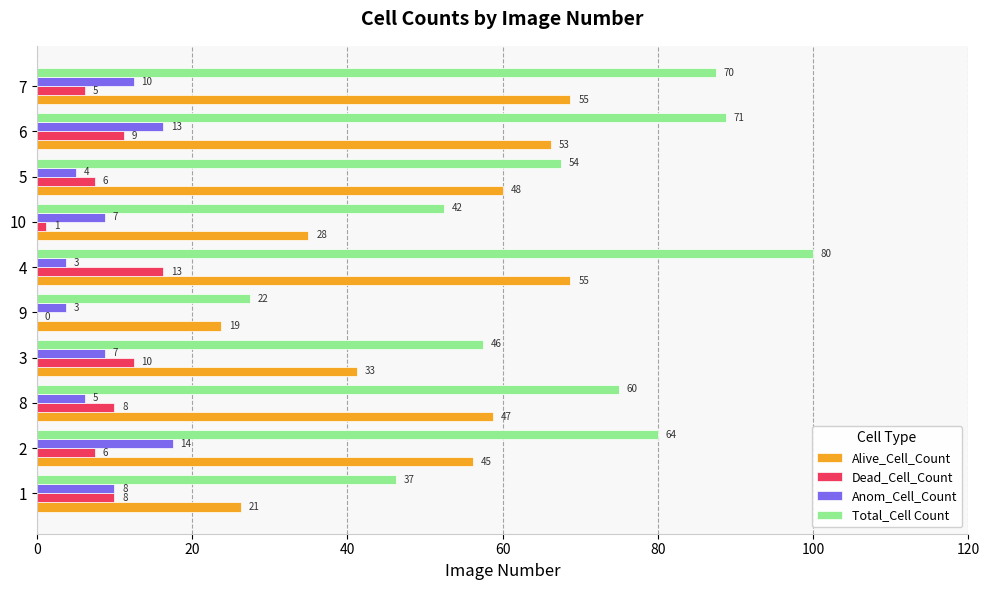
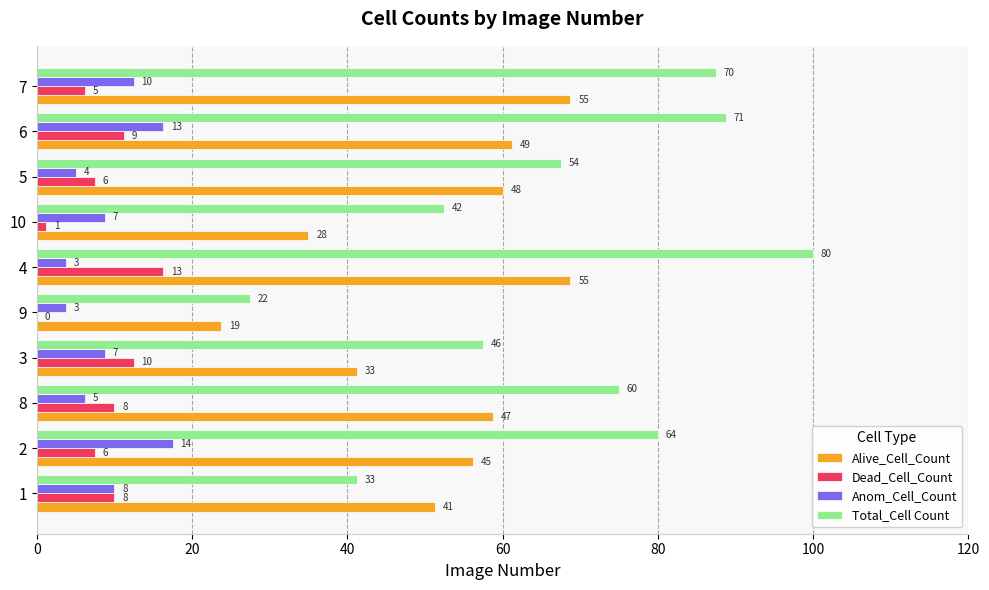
  {
    "Alive_Cell_Count": {
-     "6": 53,
-     "1": 21
+     "6": 49,
+     "1": 41
    },
    "Dead_Cell_Count": {
      "10": 1,
      "9": 0
    },
    "Total_Cell Count": {
-     "1": 37
+     "1": 33
    }
  }
